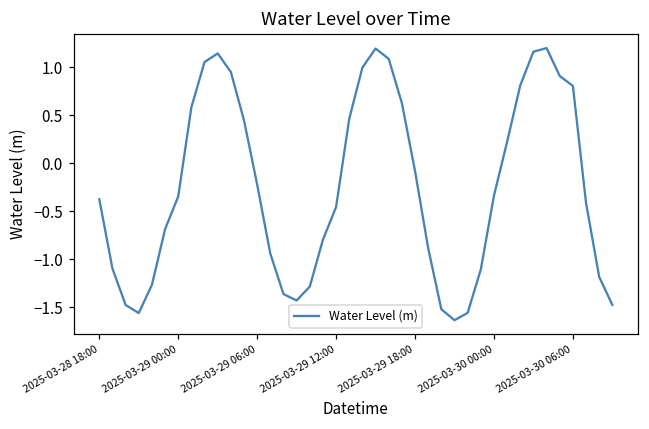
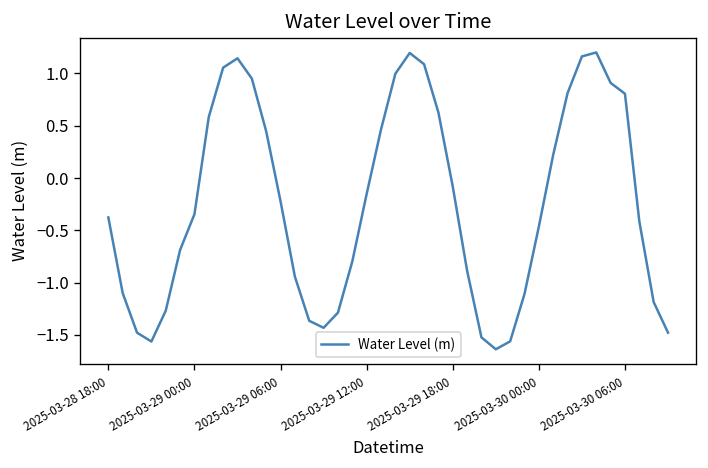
  {
    "2025-03-28 18:00": -0.4,
    "2025-03-29 00:00": -0.3,
    "2025-03-29 06:00": -0.2,
-   "2025-03-29 12:00": -0.5,
+   "2025-03-29 12:00": -0.2,
    "2025-03-29 18:00": -0.1,
-   "2025-03-30 00:00": -0.3,
+   "2025-03-30 00:00": -0.5,
    "2025-03-30 06:00": 0.8
  }
